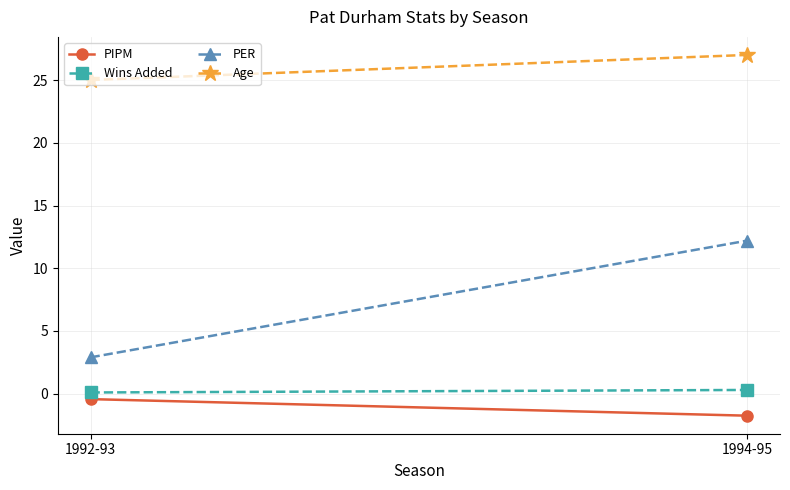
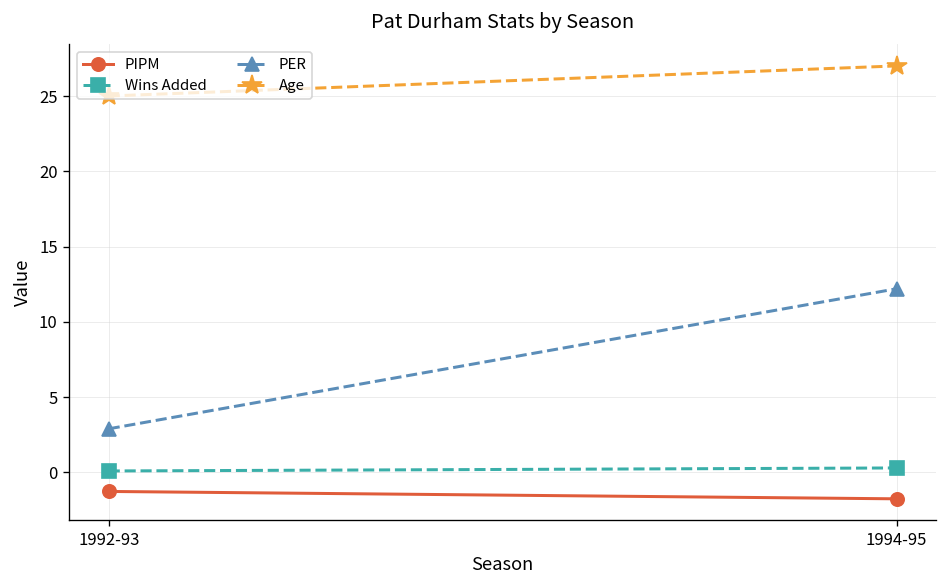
  {
    "PIPM": {
-     "1992-93": -0.4,
+     "1992-93": -1.3,
      "1994-95": -1.8
    },
    "Age": {
      "1994-95": 27.0
    }
  }
